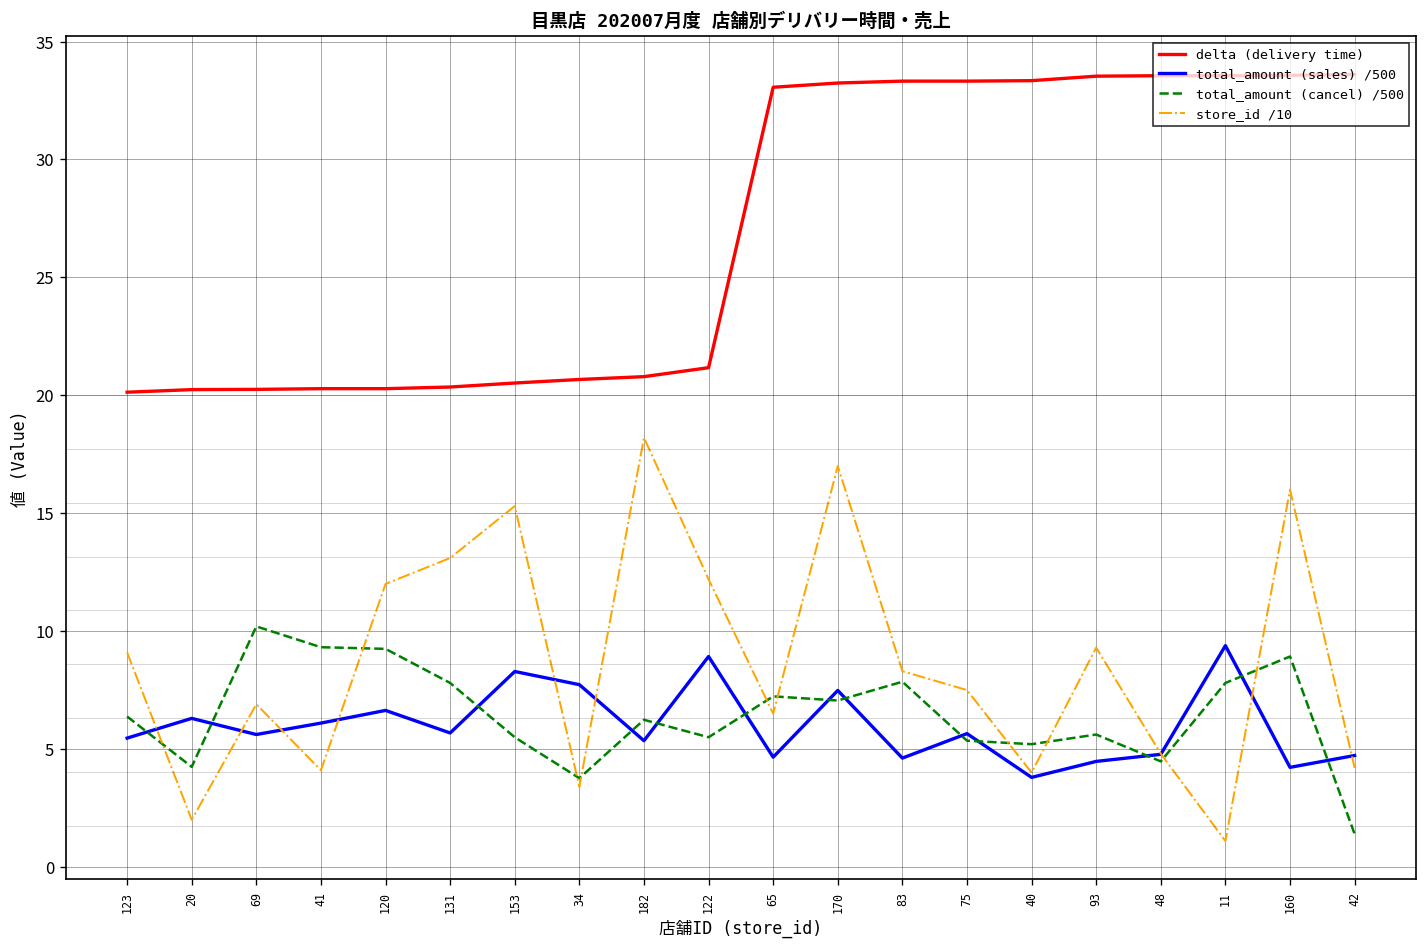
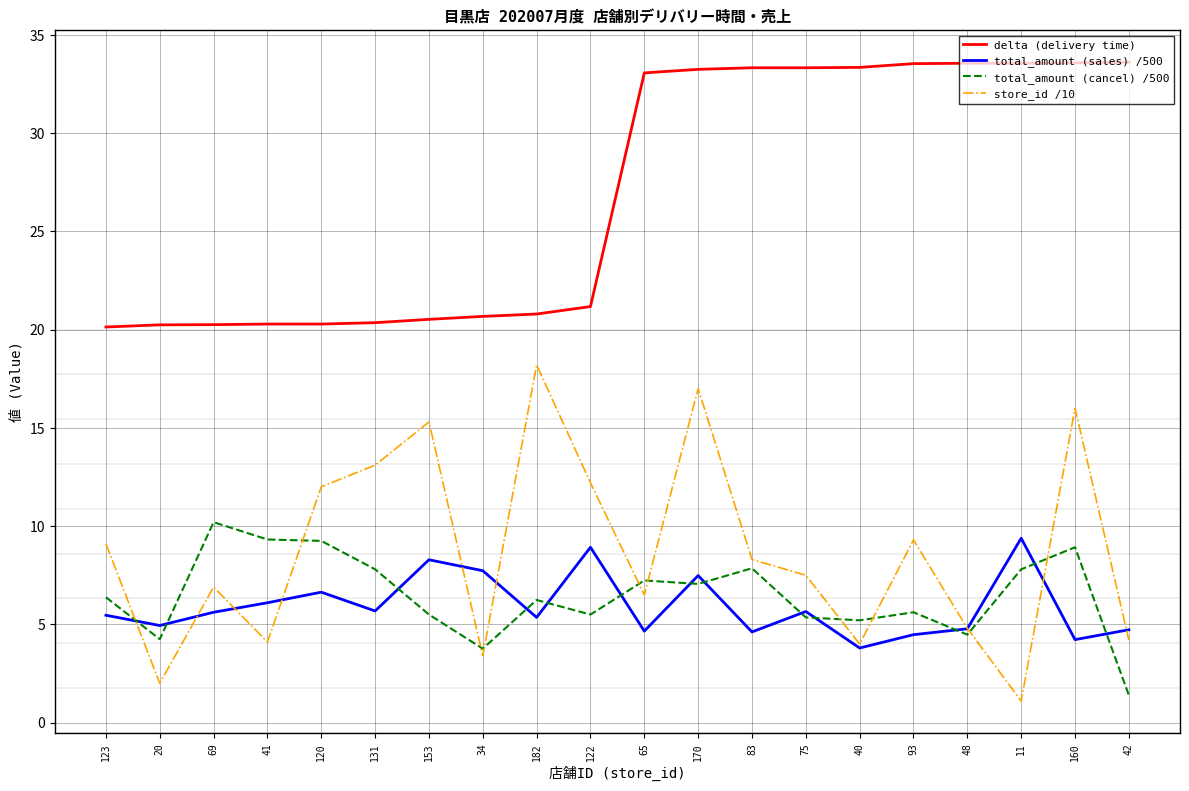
  {
    "delta (delivery time)": {
      "123": 20.1,
      "20": 20.2,
      "69": 20.3,
      "41": 20.3,
      "120": 20.3,
      "131": 20.4,
      "153": 20.5,
      "34": 20.7,
      "182": 20.8,
      "122": 21.2,
      "65": 33.1,
      "170": 33.2,
      "83": 33.3,
      "75": 33.3,
      "40": 33.3,
      "93": 33.5
    },
    "total_amount (sales) /500": {
      "123": 5.5,
-     "20": 6.3,
+     "20": 4.9,
      "69": 5.6,
      "41": 6.1,
      "120": 6.6,
      "131": 5.7,
      "153": 8.3,
      "34": 7.7,
      "182": 5.4,
      "122": 8.9,
      "65": 4.7,
      "170": 7.5,
      "83": 4.6,
      "75": 5.7,
      "40": 3.8,
      "93": 4.5,
      "11": 9.4,
      "160": 4.2,
      "42": 4.7
    },
    "total_amount (cancel) /500": {
      "123": 6.4,
      "20": 4.2,
      "69": 10.2,
      "41": 9.3,
      "120": 9.2,
      "131": 7.8,
      "153": 5.5,
      "34": 3.8,
      "182": 6.2,
      "122": 5.5,
      "65": 7.2,
      "170": 7.1,
      "83": 7.9,
      "75": 5.4,
      "40": 5.2,
      "93": 5.6,
      "48": 4.5,
      "11": 7.8,
      "160": 8.9,
      "42": 1.4
    },
    "store_id /10": {
      "123": 9.1,
      "20": 2.0,
      "69": 6.9,
      "41": 4.1,
      "120": 12.0,
      "131": 13.1,
      "153": 15.3,
      "34": 3.4,
      "182": 18.2,
      "122": 12.2,
      "65": 6.5,
      "170": 17.0,
      "83": 8.3,
      "75": 7.5,
      "40": 4.0,
      "93": 9.3,
      "11": 1.1,
      "160": 16.0,
      "42": 4.2
    }
  }
